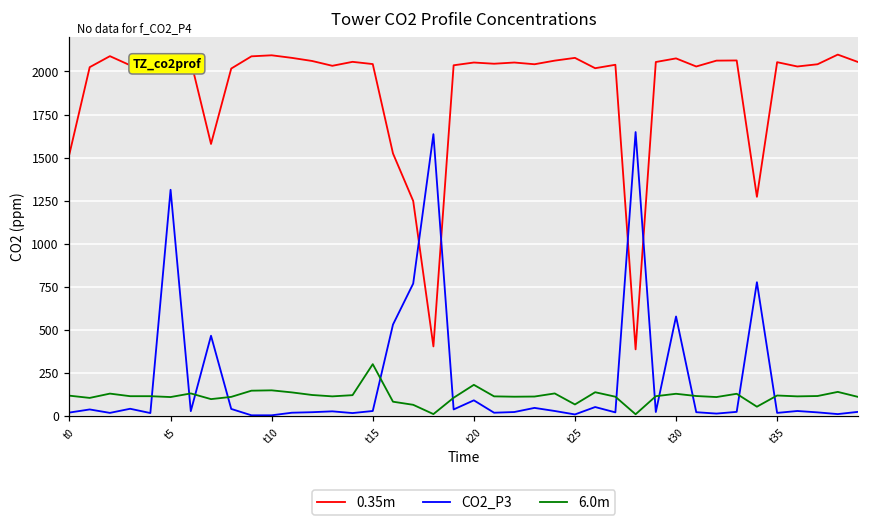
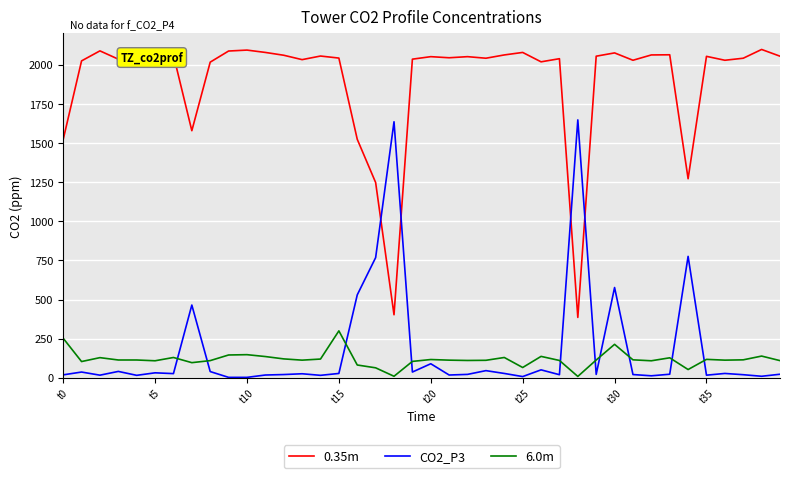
  {
    "0.35m": {
      "t0": 1520,
      "t10": 2090,
      "t15": 2040,
      "t20": 2050,
      "t25": 2080,
      "t30": 2080,
      "t35": 2050
    },
    "CO2_P3": {
      "t0": 20,
-     "t5": 1310,
+     "t5": 30,
      "t10": 0,
      "t15": 30,
      "t20": 90,
      "t25": 10,
      "t30": 580,
      "t35": 20
    },
    "6.0m": {
-     "t0": 120,
+     "t0": 250,
      "t5": 110,
      "t10": 150,
      "t15": 300,
-     "t20": 180,
+     "t20": 120,
      "t25": 70,
-     "t30": 130,
+     "t30": 210,
      "t35": 120
    }
  }
